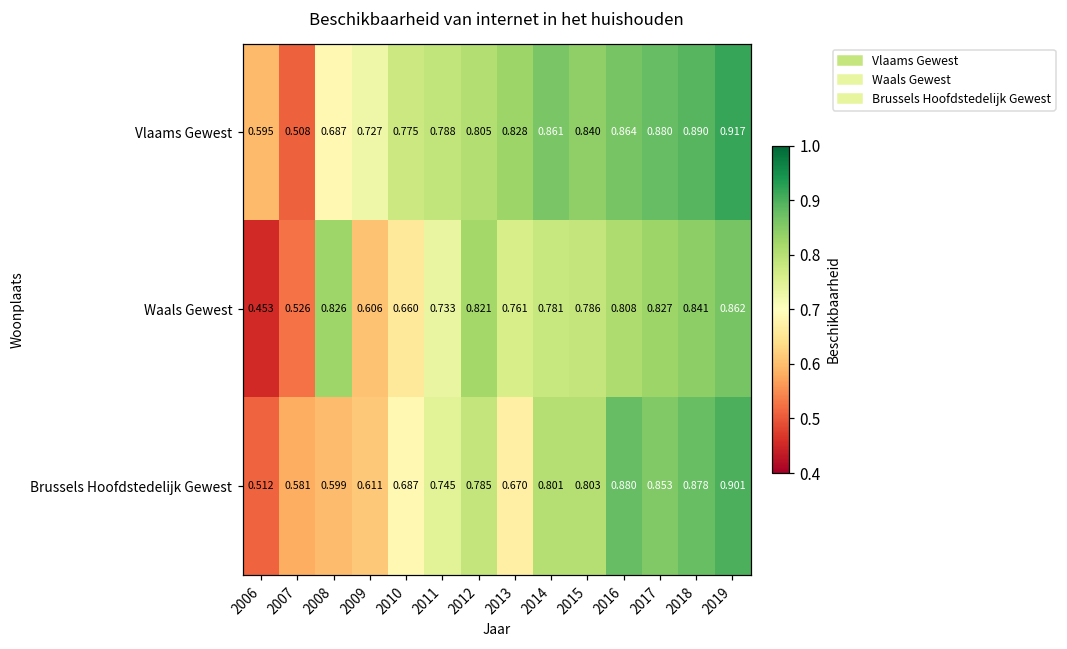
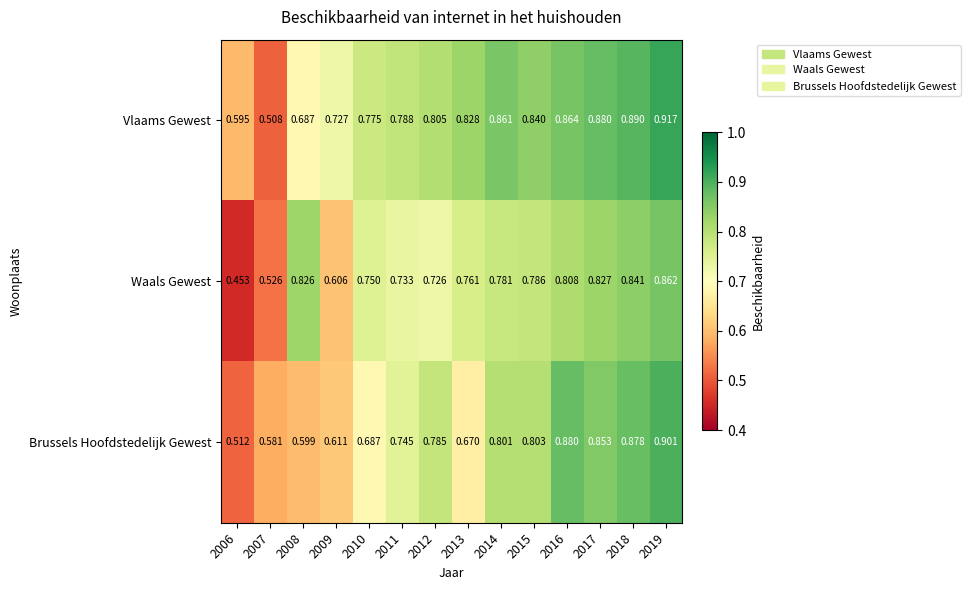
  {
    "Vlaams Gewest": {
      "2006": 0.595,
      "2007": 0.508,
      "2008": 0.687,
      "2009": 0.727,
      "2010": 0.775,
      "2011": 0.788,
      "2012": 0.805,
      "2013": 0.828,
      "2014": 0.861,
      "2015": 0.840,
      "2016": 0.864,
      "2017": 0.880,
      "2018": 0.890,
      "2019": 0.917
    },
    "Waals Gewest": {
      "2006": 0.453,
      "2007": 0.526,
      "2008": 0.826,
      "2009": 0.606,
-     "2010": 0.660,
+     "2010": 0.750,
      "2011": 0.733,
-     "2012": 0.821,
+     "2012": 0.726,
      "2013": 0.761,
      "2014": 0.781,
      "2015": 0.786,
      "2016": 0.808,
      "2017": 0.827,
      "2018": 0.841,
      "2019": 0.862
    },
    "Brussels Hoofdstedelijk Gewest": {
      "2006": 0.512,
      "2007": 0.581,
      "2008": 0.599,
      "2009": 0.611,
      "2010": 0.687,
      "2011": 0.745,
      "2012": 0.785,
      "2013": 0.670,
      "2014": 0.801,
      "2015": 0.803,
      "2016": 0.880,
      "2017": 0.853,
      "2018": 0.878,
      "2019": 0.901
    }
  }
